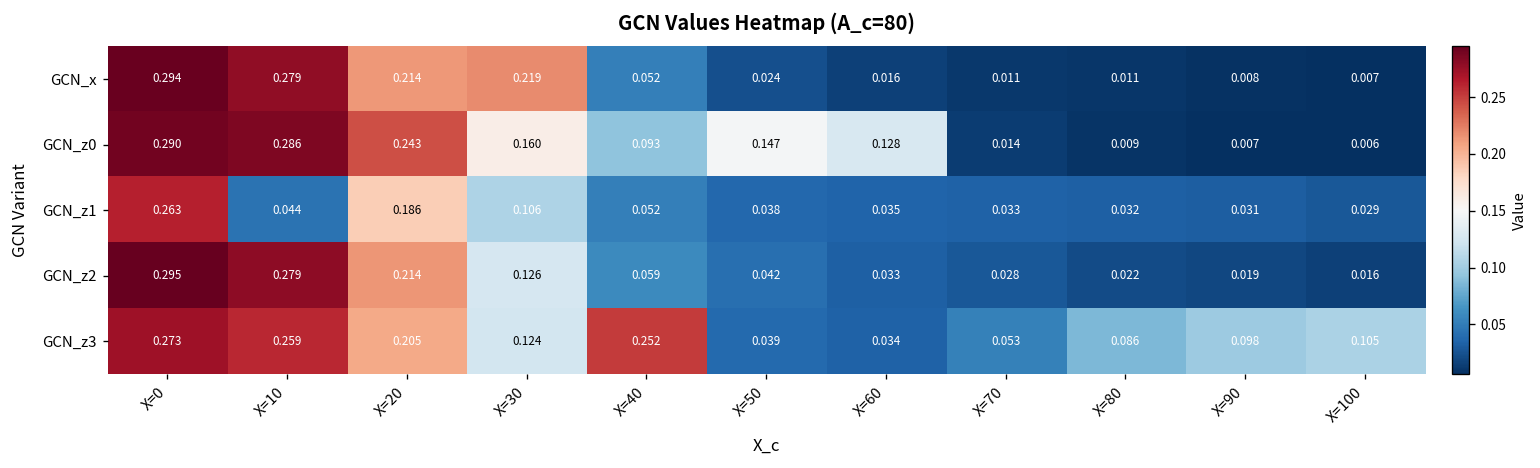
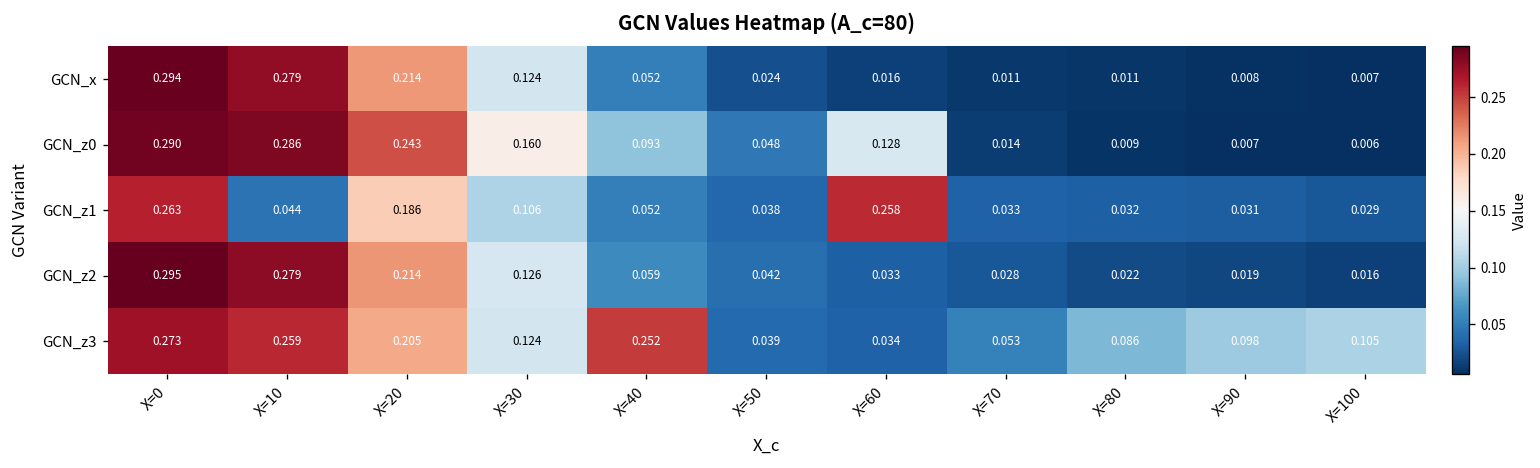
  {
    "GCN_x": {
      "X=0": 0.294,
      "X=10": 0.279,
      "X=20": 0.214,
-     "X=30": 0.219,
+     "X=30": 0.124,
      "X=40": 0.052,
      "X=50": 0.024,
      "X=60": 0.016,
      "X=70": 0.011,
      "X=80": 0.011,
      "X=90": 0.008,
      "X=100": 0.007
    },
    "GCN_z0": {
      "X=0": 0.290,
      "X=10": 0.286,
      "X=20": 0.243,
      "X=30": 0.160,
      "X=40": 0.093,
-     "X=50": 0.147,
+     "X=50": 0.048,
      "X=60": 0.128,
      "X=70": 0.014,
      "X=80": 0.009,
      "X=90": 0.007,
      "X=100": 0.006
    },
    "GCN_z1": {
      "X=0": 0.263,
      "X=10": 0.044,
      "X=20": 0.186,
      "X=30": 0.106,
      "X=40": 0.052,
      "X=50": 0.038,
-     "X=60": 0.035,
+     "X=60": 0.258,
      "X=70": 0.033,
      "X=80": 0.032,
      "X=90": 0.031,
      "X=100": 0.029
    },
    "GCN_z2": {
      "X=0": 0.295,
      "X=10": 0.279,
      "X=20": 0.214,
      "X=30": 0.126,
      "X=40": 0.059,
      "X=50": 0.042,
      "X=60": 0.033,
      "X=70": 0.028,
      "X=80": 0.022,
      "X=90": 0.019,
      "X=100": 0.016
    },
    "GCN_z3": {
      "X=0": 0.273,
      "X=10": 0.259,
      "X=20": 0.205,
      "X=30": 0.124,
      "X=40": 0.252,
      "X=50": 0.039,
      "X=60": 0.034,
      "X=70": 0.053,
      "X=80": 0.086,
      "X=90": 0.098,
      "X=100": 0.105
    }
  }
